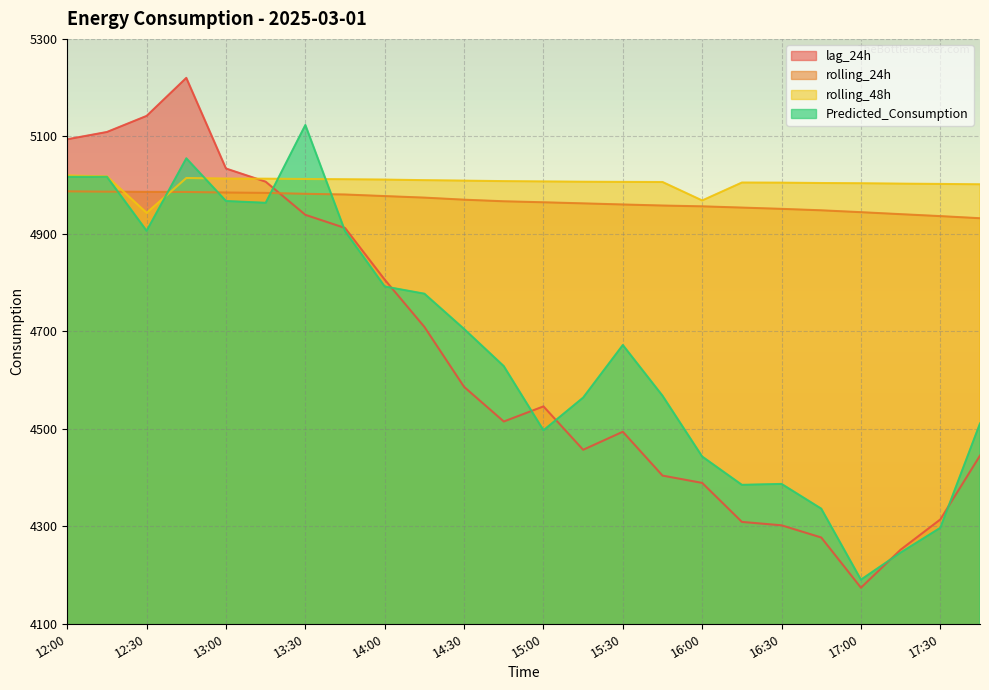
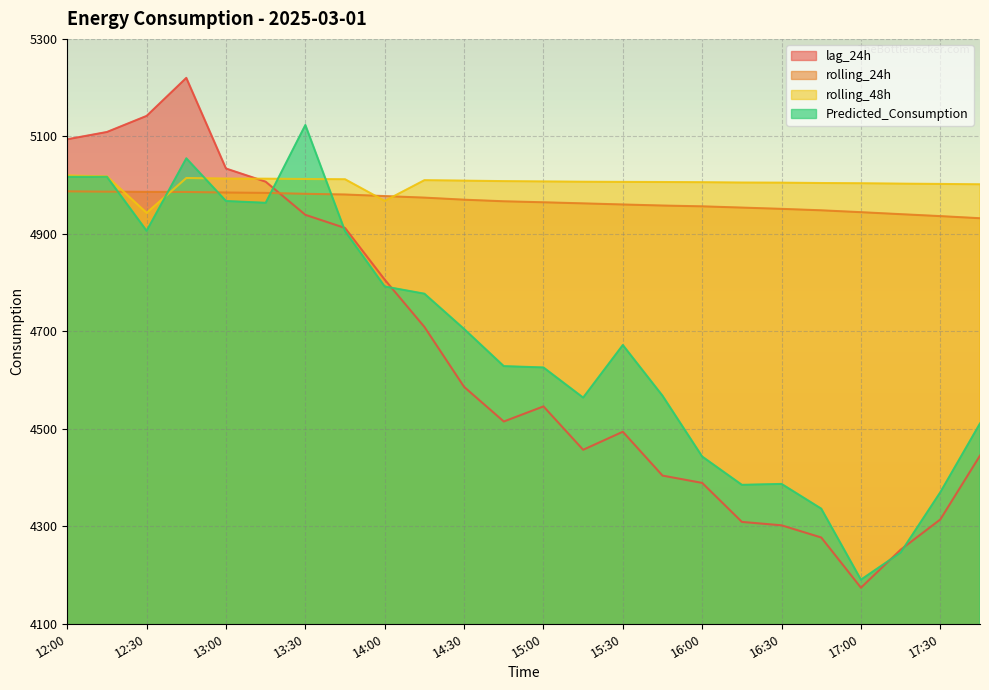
  {
    "rolling_48h": {
      "12:30": 4940,
      "13:00": 5010,
      "13:30": 5010,
-     "14:00": 5010,
+     "14:00": 4970,
      "14:30": 5010,
      "15:00": 5010,
      "15:30": 5010,
-     "16:00": 4970,
+     "16:00": 5010,
      "16:30": 5010,
      "17:00": 5000,
      "17:30": 5000
    },
    "Predicted_Consumption": {
      "12:30": 4910,
      "13:00": 4970,
      "13:30": 5120,
      "14:00": 4790,
      "14:30": 4700,
-     "15:00": 4500,
+     "15:00": 4630,
      "15:30": 4670,
      "16:00": 4440,
      "16:30": 4390,
      "17:00": 4190,
-     "17:30": 4300
+     "17:30": 4370
    }
  }
